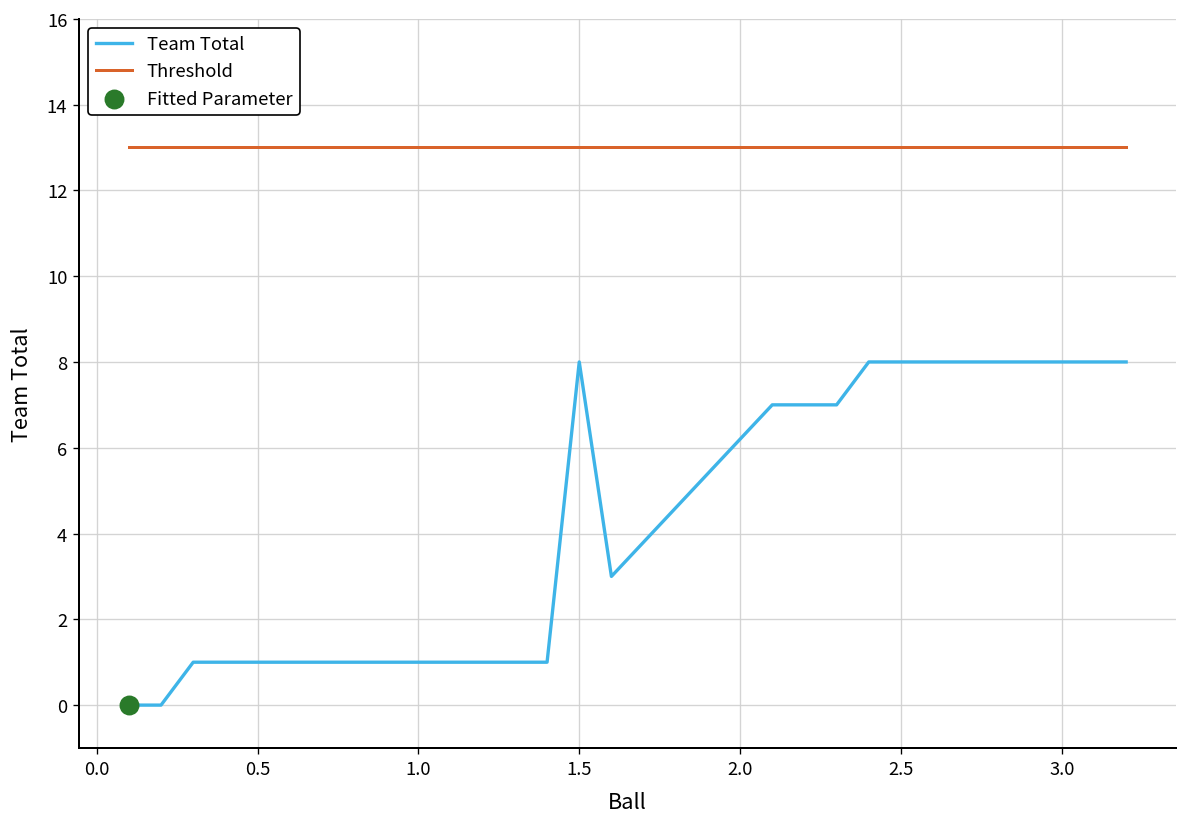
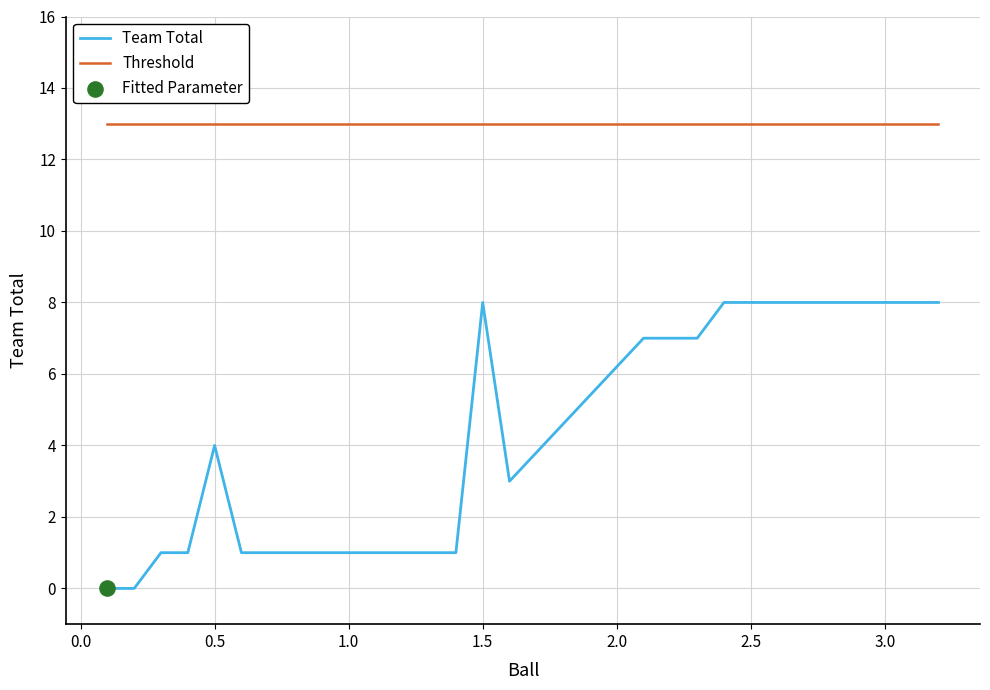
  {
    "Team Total": {
-     "0.5": 1,
+     "0.5": 4,
      "1.5": 8,
      "2.5": 8
    },
    "Threshold": {
      "0.5": 13,
      "1.5": 13,
      "2.5": 13
    }
  }
